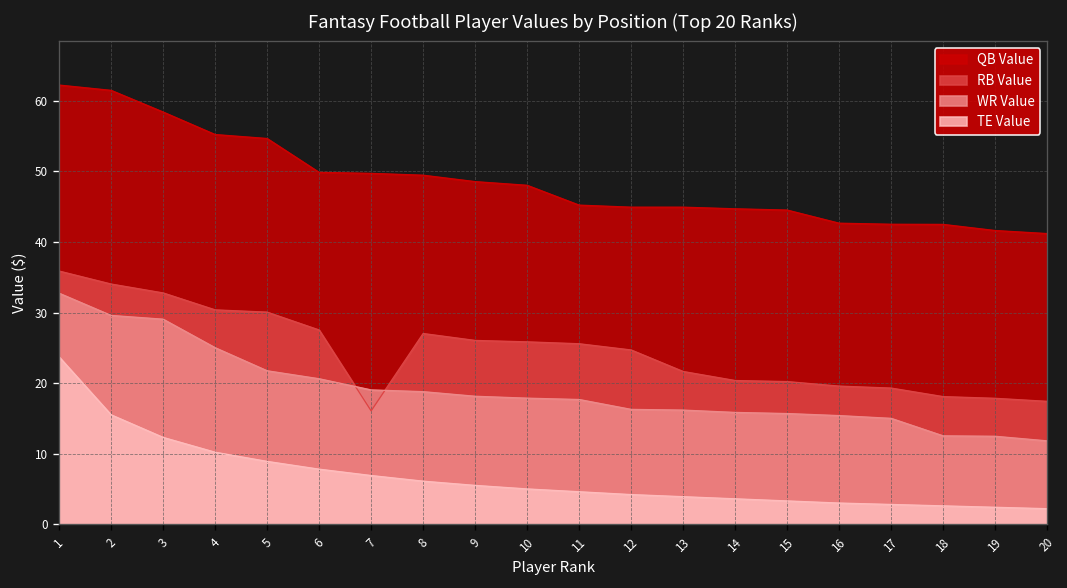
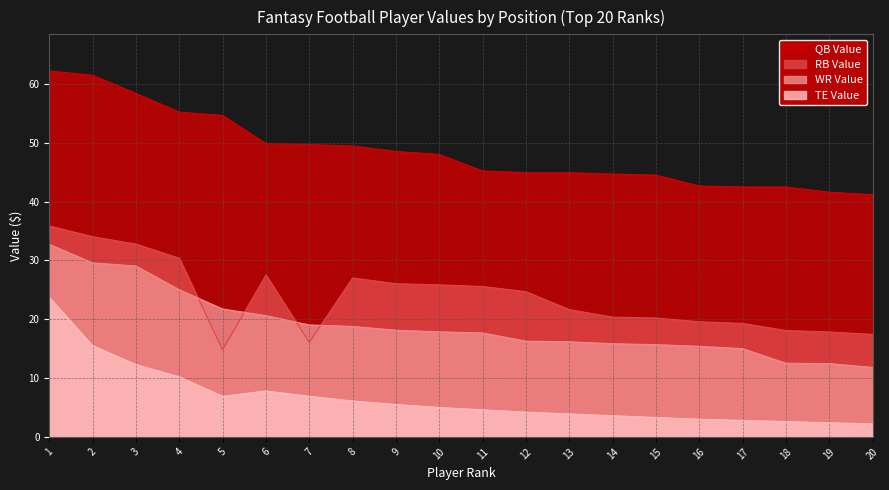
  {
    "QB Value": {
      "1": 62,
      "2": 61,
      "3": 58,
      "4": 55,
      "5": 55,
      "6": 50,
      "7": 50,
      "8": 49,
      "9": 49,
      "10": 48,
      "11": 45,
      "12": 45,
      "13": 45,
      "14": 45,
      "15": 45,
      "16": 43,
      "17": 43,
      "18": 42,
      "19": 42,
      "20": 41
    },
    "RB Value": {
      "1": 36,
      "2": 34,
      "3": 33,
      "4": 30,
-     "5": 30,
+     "5": 15,
      "6": 28,
      "7": 16,
      "8": 27,
      "9": 26,
      "10": 26,
      "11": 26,
      "12": 25,
      "13": 22,
      "14": 20,
      "15": 20,
      "16": 20,
      "17": 19,
      "18": 18,
      "19": 18,
      "20": 17
    },
    "WR Value": {
      "1": 33,
      "2": 30,
      "3": 29,
      "4": 25,
      "5": 22,
      "6": 21,
      "7": 19,
      "8": 19,
      "9": 18,
      "10": 18,
      "11": 18,
      "12": 16,
      "13": 16,
      "14": 16,
      "15": 16,
      "16": 15,
      "17": 15,
      "18": 13,
      "19": 12,
      "20": 12
    },
    "TE Value": {
      "1": 24,
      "2": 16,
      "3": 12,
      "4": 10,
-     "5": 9,
+     "5": 7,
      "6": 8,
      "7": 7,
      "8": 6,
      "9": 6,
      "10": 5,
      "11": 5,
      "12": 4,
      "13": 4,
      "14": 4,
      "15": 3,
      "16": 3,
      "17": 3,
      "18": 3,
      "19": 2,
      "20": 2
    }
  }
